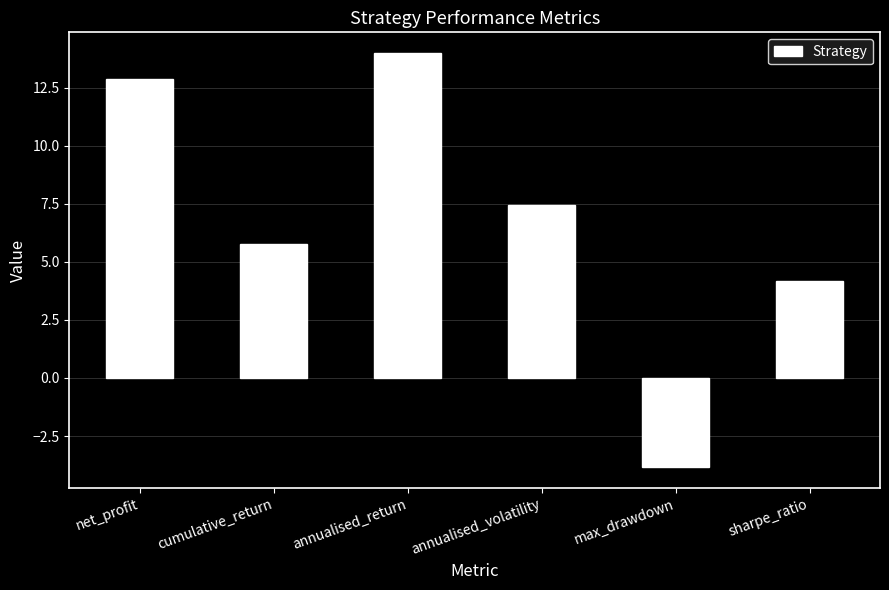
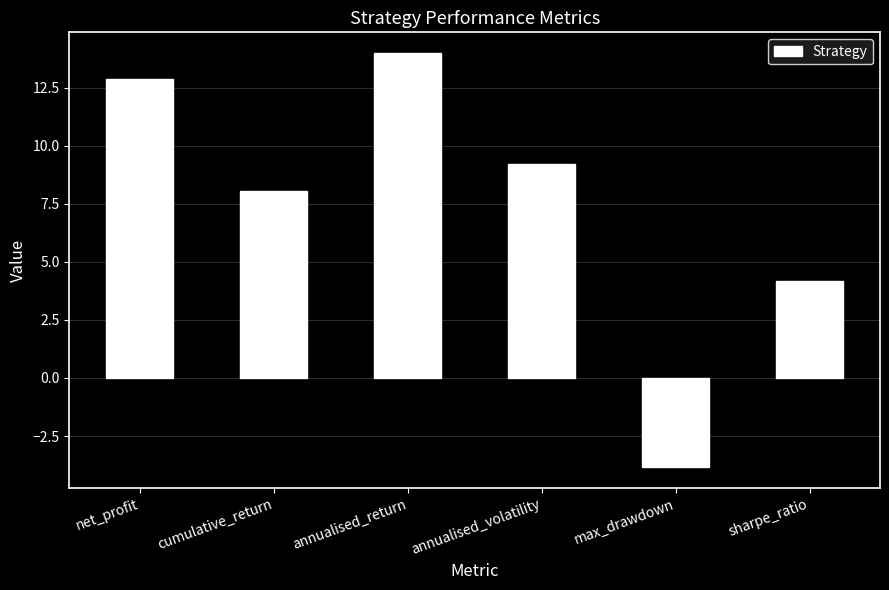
  {
    "net_profit": 12.9,
-   "cumulative_return": 5.8,
+   "cumulative_return": 8.1,
    "annualised_return": 14.0,
-   "annualised_volatility": 7.5,
+   "annualised_volatility": 9.2,
    "max_drawdown": -3.9,
    "sharpe_ratio": 4.2
  }
